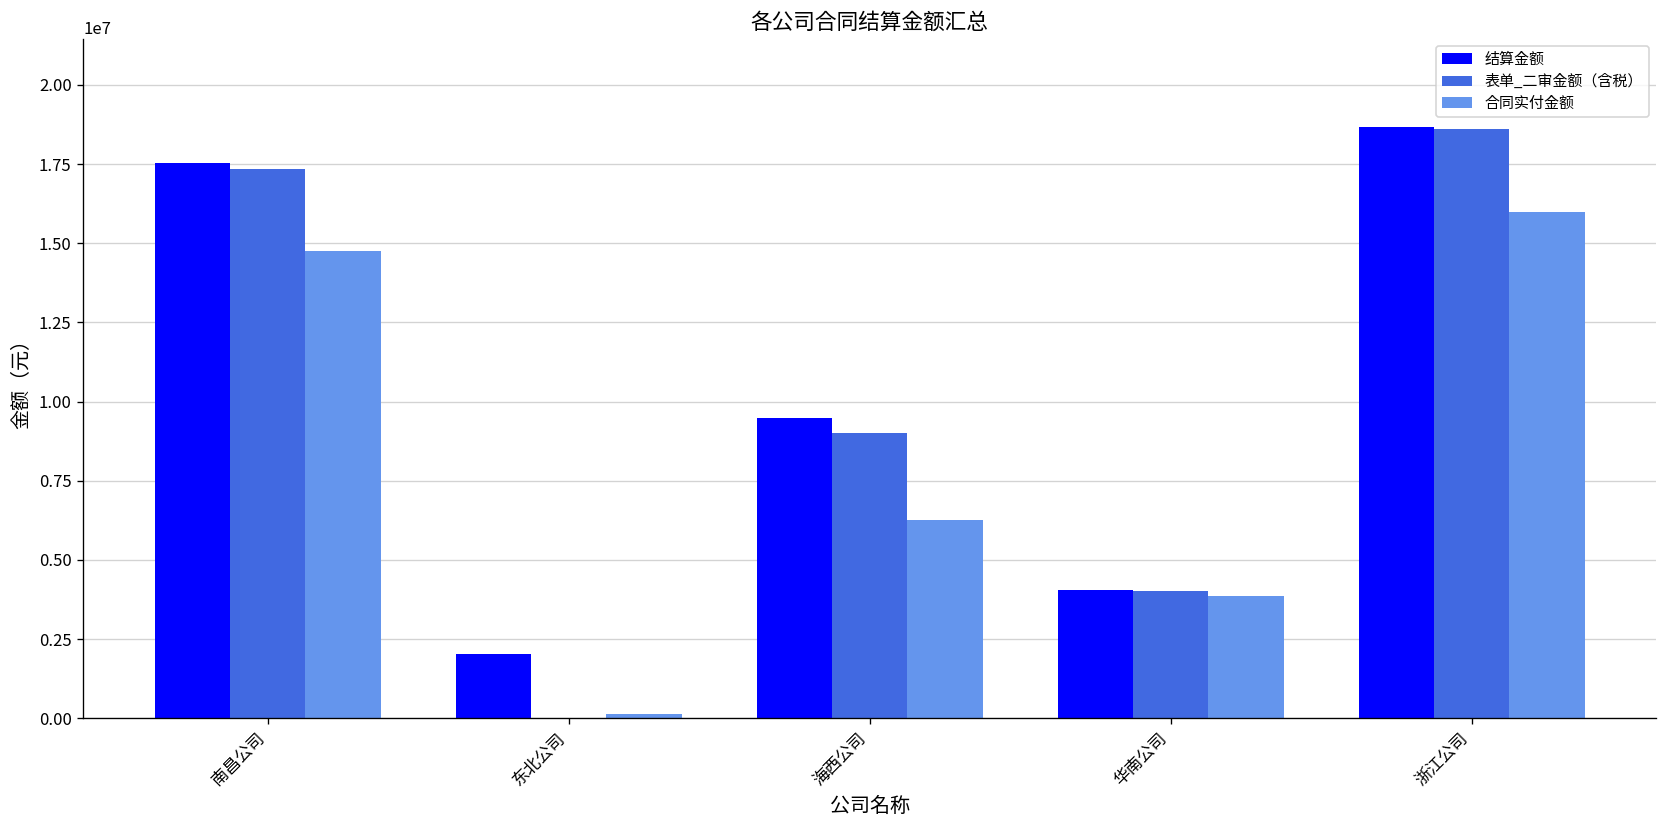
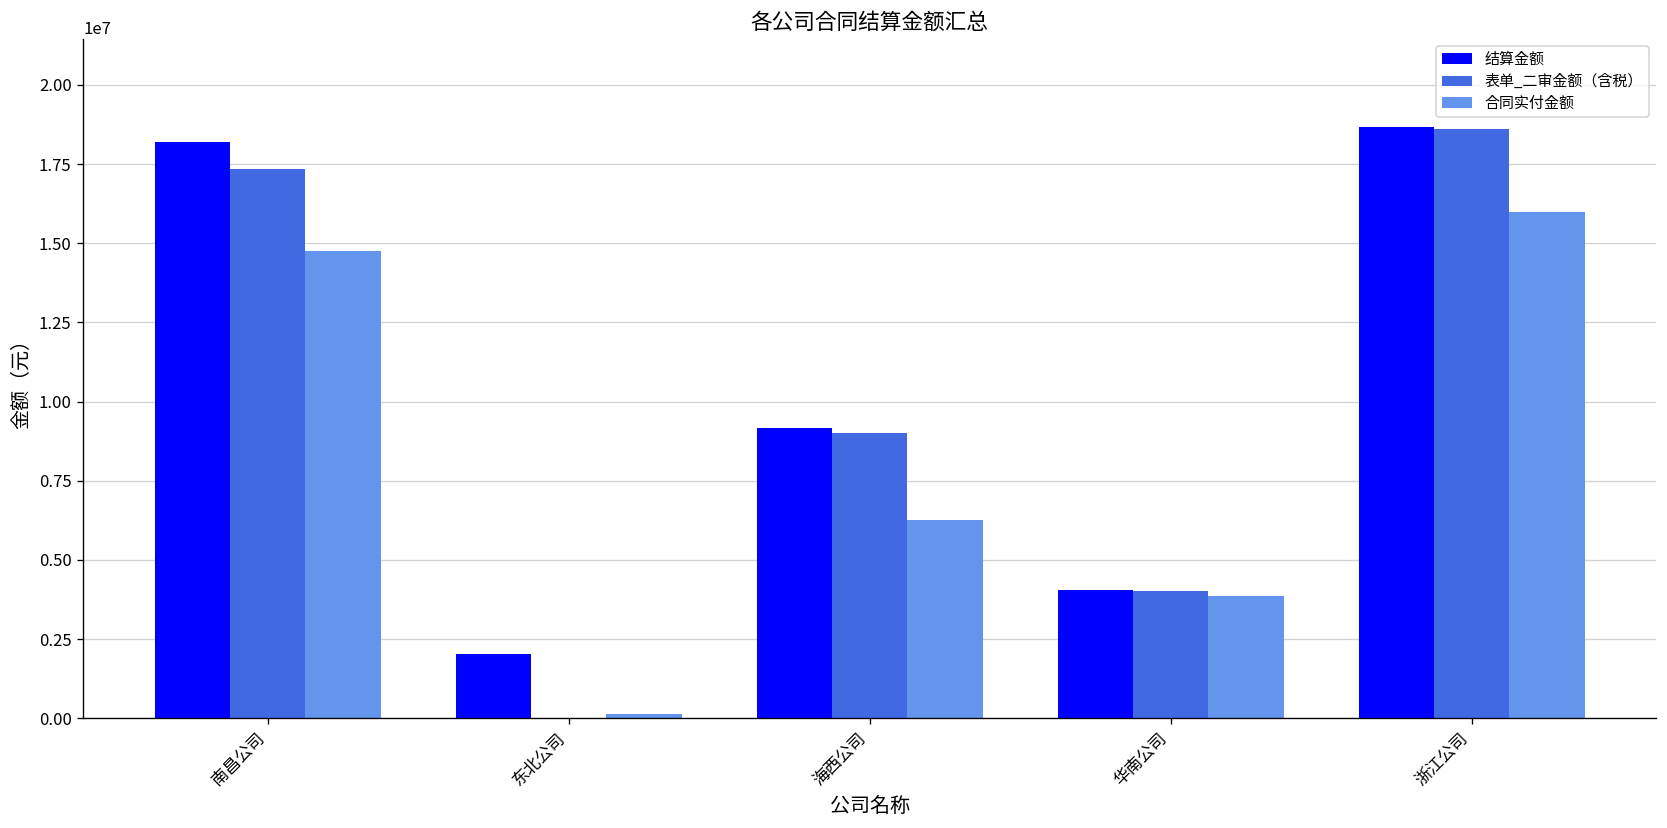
  {
    "结算金额": {
-     "南昌公司": 17500000,
+     "南昌公司": 18200000,
      "东北公司": 2000000,
-     "海西公司": 9500000,
+     "海西公司": 9200000,
      "华南公司": 4000000,
      "浙江公司": 18700000
    }
  }
